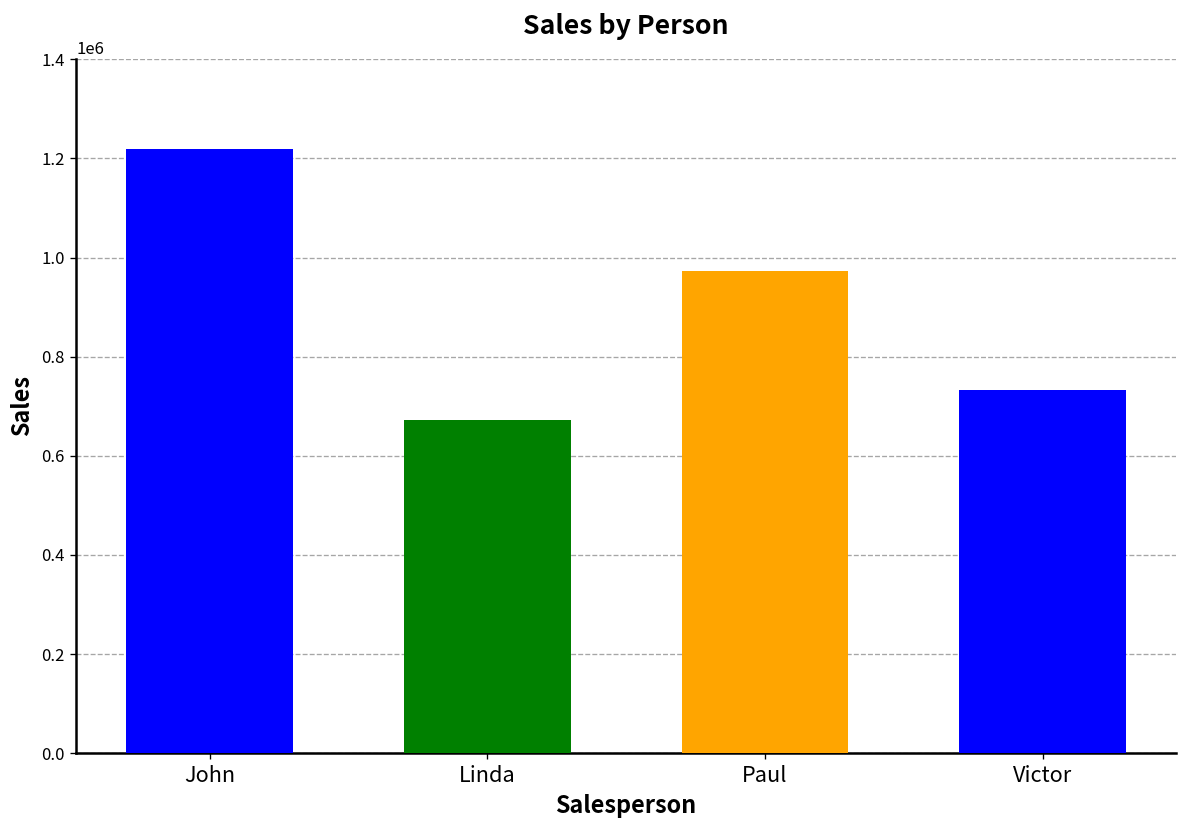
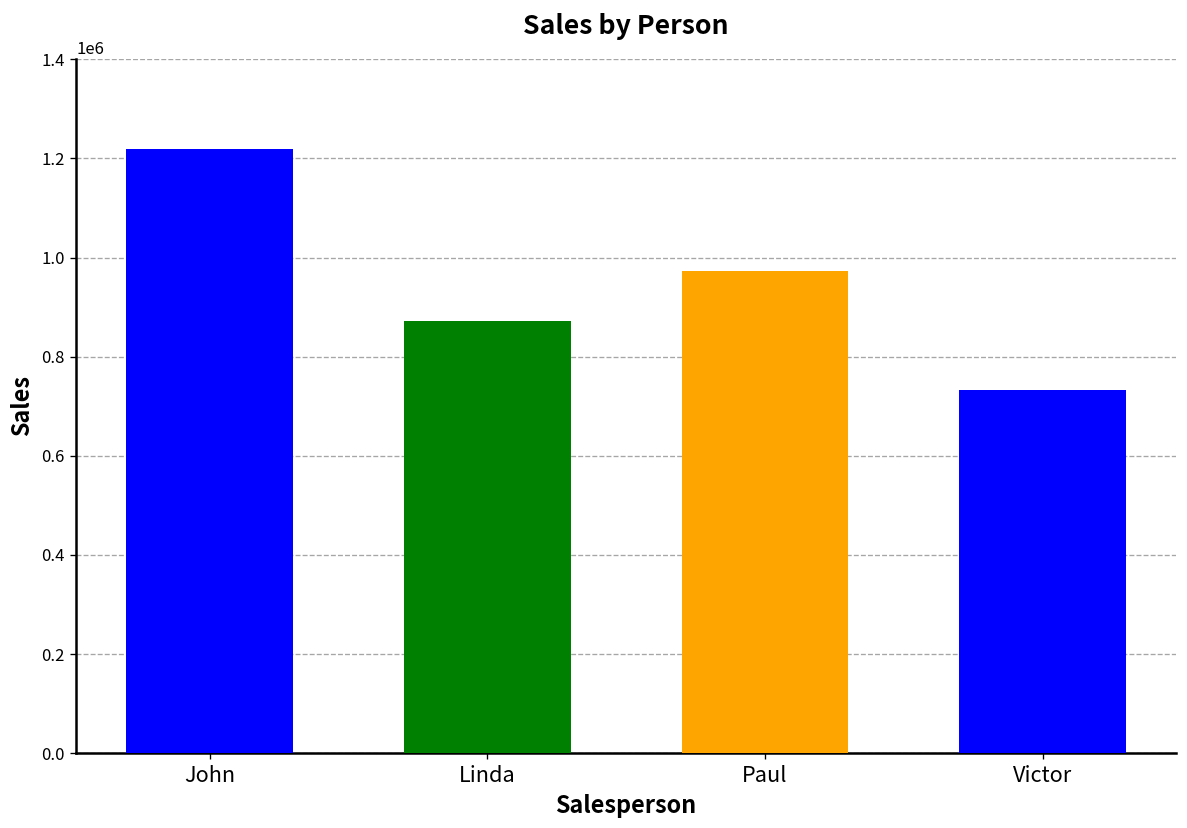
  {
    "John": 1220000,
-   "Linda": 670000,
+   "Linda": 870000,
    "Paul": 970000,
    "Victor": 730000
  }
